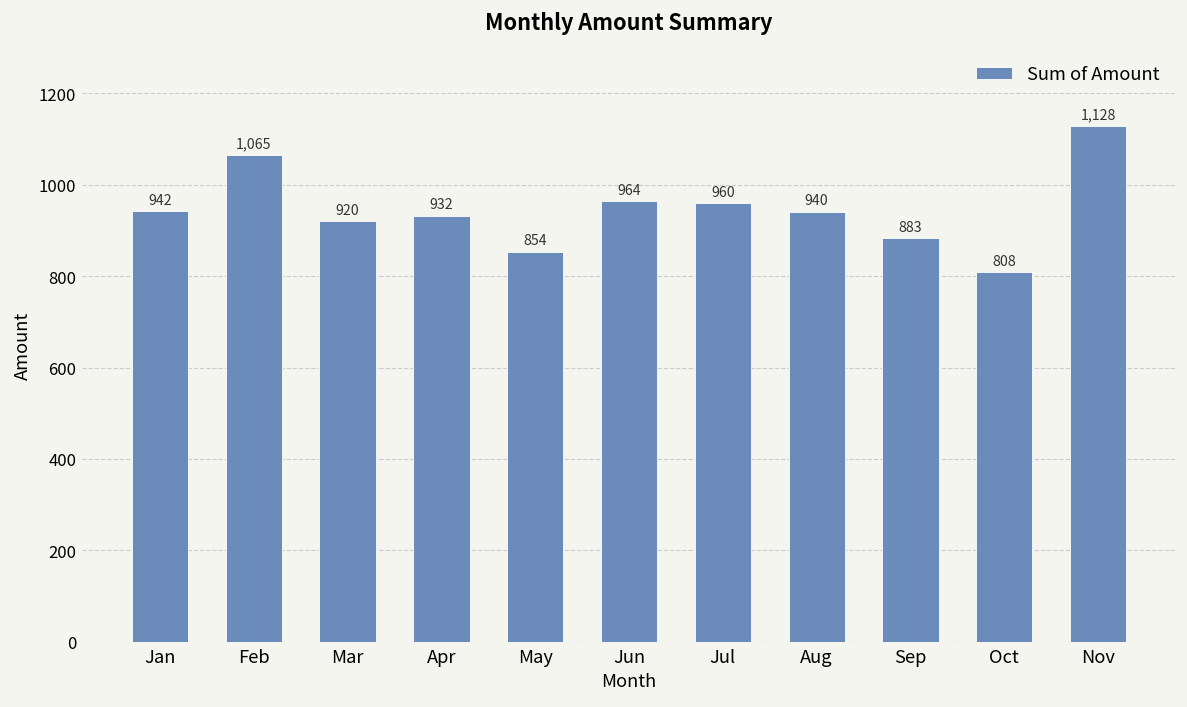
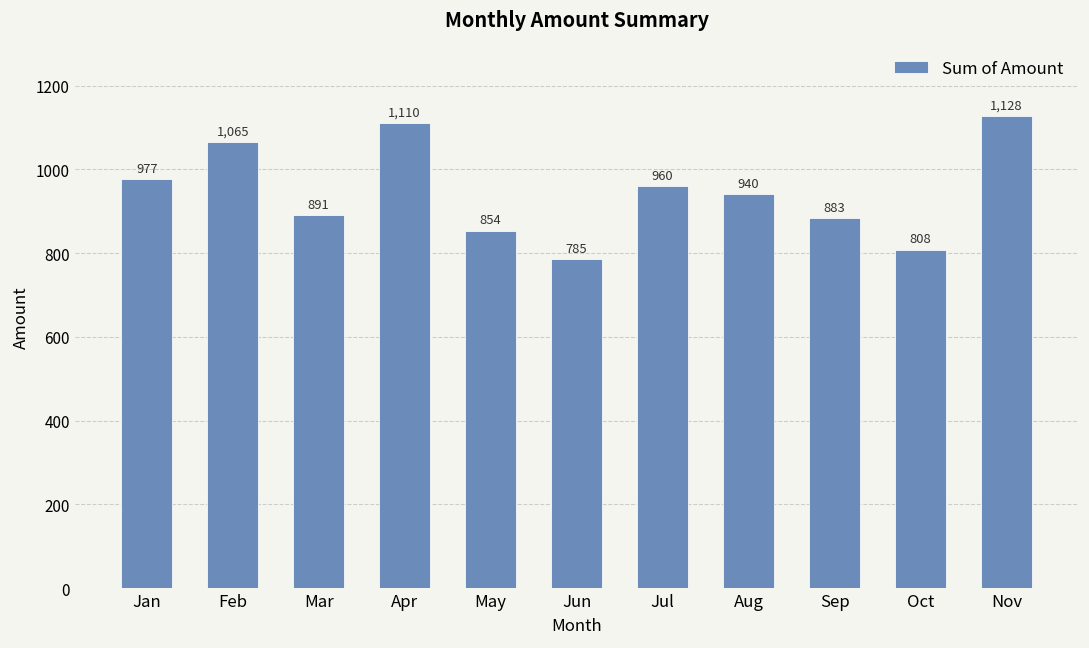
  {
-   "Jan": "942",
+   "Jan": "977",
    "Feb": "1,065",
-   "Mar": "920",
-   "Apr": "932",
+   "Mar": "891",
+   "Apr": "1,110",
    "May": "854",
-   "Jun": "964",
+   "Jun": "785",
    "Jul": "960",
    "Aug": "940",
    "Sep": "883",
    "Oct": "808",
    "Nov": "1,128"
  }
